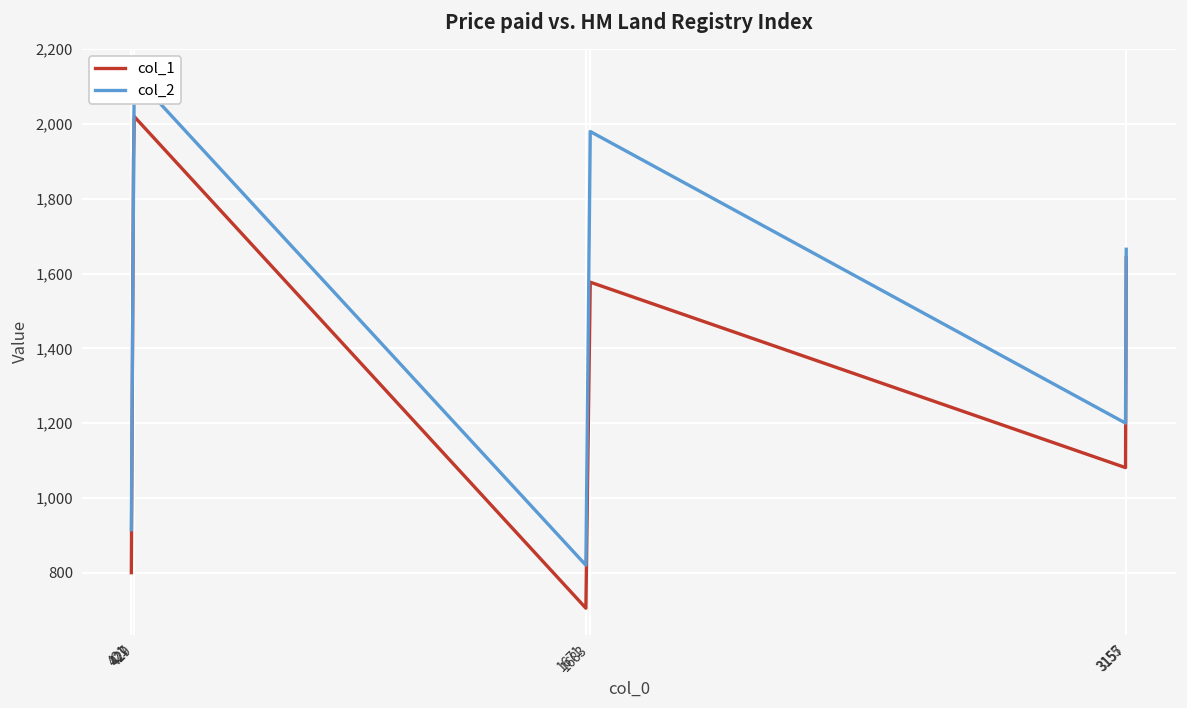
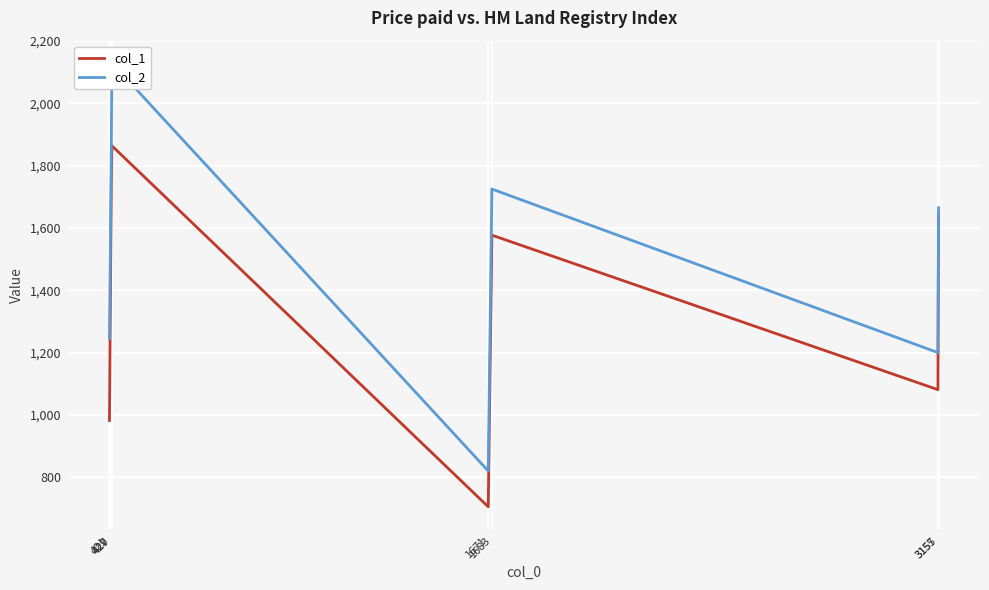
  {
    "col_1": {
-     "421": "800",
-     "427": "1,910",
-     "429": "2,020",
+     "421": "980",
+     "427": "1,730",
+     "429": "1,860",
      "1671": "710",
      "1683": "1,580",
      "3155": "1,080",
      "3157": "1,640"
    },
    "col_2": {
-     "421": "920",
+     "421": "1,250",
      "427": "1,840",
      "1671": "820",
-     "1683": "1,980",
+     "1683": "1,730",
      "3155": "1,200",
      "3157": "1,670"
    }
  }
